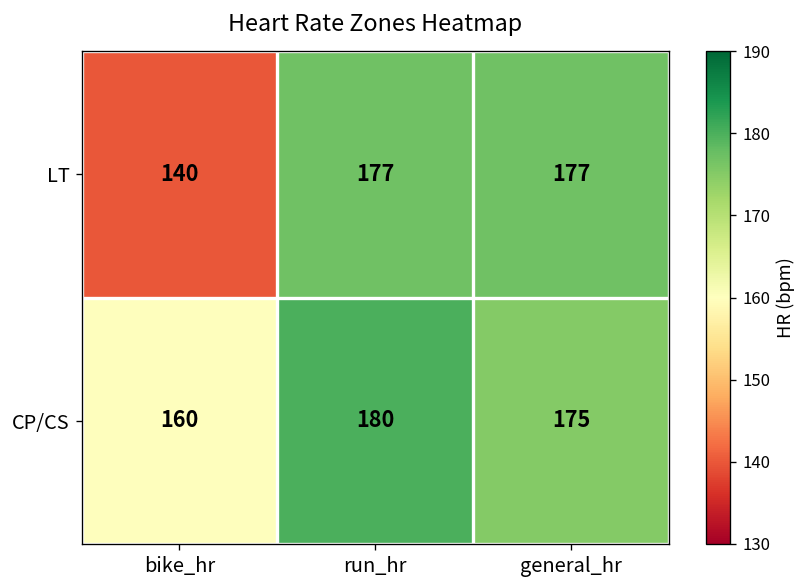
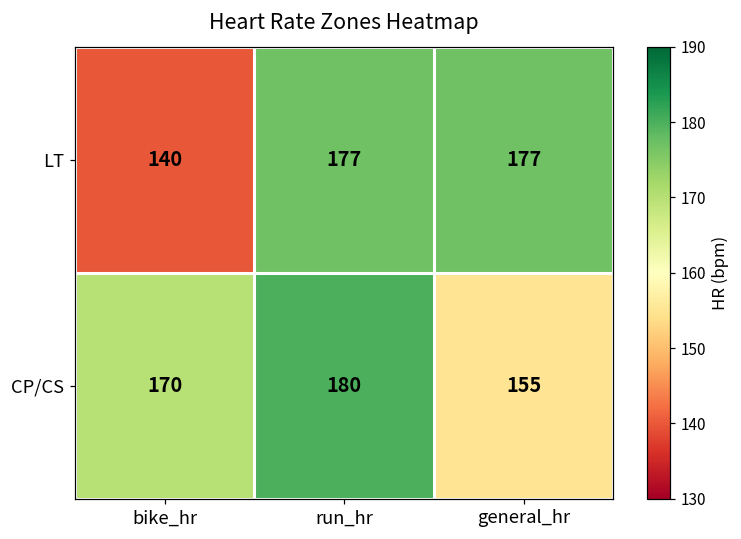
  {
    "LT": {
      "bike_hr": 140,
      "run_hr": 177,
      "general_hr": 177
    },
    "CP/CS": {
-     "bike_hr": 160,
+     "bike_hr": 170,
      "run_hr": 180,
-     "general_hr": 175
+     "general_hr": 155
    }
  }
